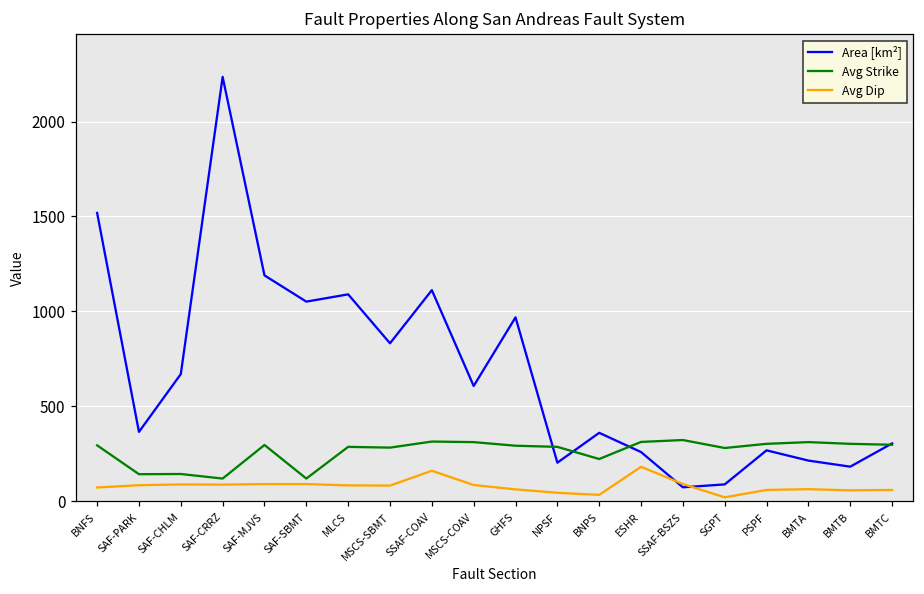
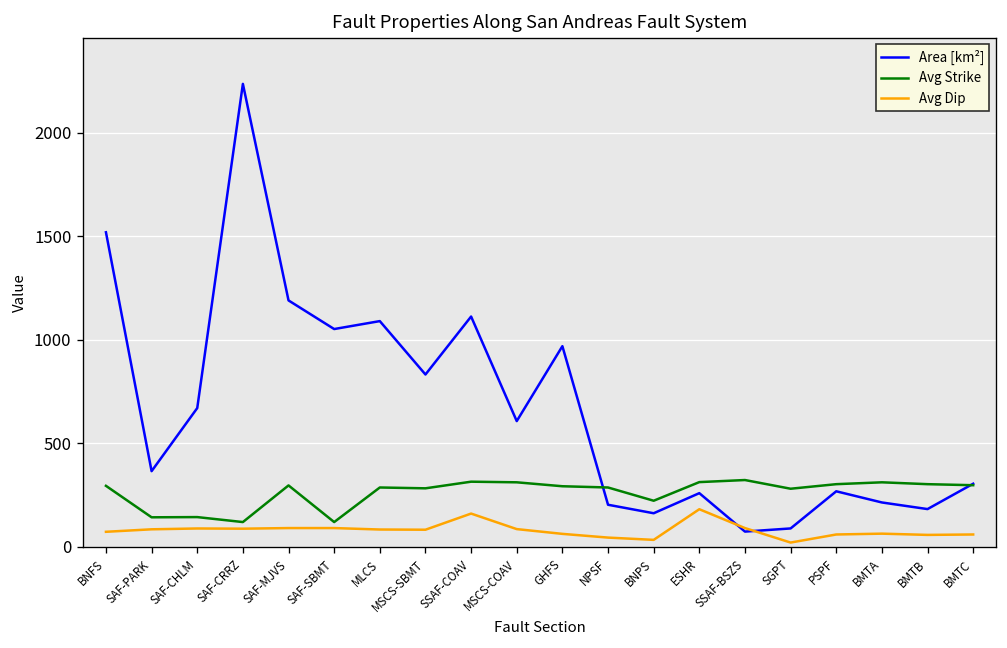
  {
    "Area [km²]": {
      "BNFS": 1520,
      "SAF-PARK": 360,
      "SAF-CHLM": 670,
      "SAF-CRRZ": 2240,
      "SAF-MJVS": 1190,
      "SAF-SBMT": 1050,
      "MLCS": 1090,
      "MSCS-SBMT": 830,
      "SSAF-COAV": 1110,
      "MSCS-COAV": 610,
      "GHFS": 970,
      "NPSF": 200,
-     "BNPS": 360,
+     "BNPS": 160,
      "ESHR": 260,
      "SSAF-BSZS": 70,
      "SGPT": 90,
      "PSPF": 270,
      "BMTA": 210,
      "BMTB": 180
    },
    "Avg Strike": {
      "BNFS": 290,
      "SAF-PARK": 140,
      "SAF-CHLM": 140,
      "SAF-CRRZ": 120,
      "SAF-MJVS": 300,
      "SAF-SBMT": 120,
      "MLCS": 290,
      "MSCS-SBMT": 280,
      "SSAF-COAV": 310,
      "MSCS-COAV": 310,
      "GHFS": 290,
      "NPSF": 290,
      "BNPS": 220,
      "ESHR": 310,
      "SSAF-BSZS": 320,
      "SGPT": 280,
      "PSPF": 300,
      "BMTA": 310,
      "BMTB": 300
    },
    "Avg Dip": {
      "BNFS": 70,
      "SAF-PARK": 80,
      "SAF-CHLM": 90,
      "SAF-CRRZ": 90,
      "SAF-MJVS": 90,
      "SAF-SBMT": 90,
      "MLCS": 80,
      "MSCS-SBMT": 80,
      "SSAF-COAV": 160,
      "MSCS-COAV": 90,
      "GHFS": 60,
      "NPSF": 40,
      "BNPS": 30,
      "ESHR": 180,
      "SSAF-BSZS": 90,
      "SGPT": 20,
      "PSPF": 60,
      "BMTA": 60,
      "BMTB": 60,
      "BMTC": 60
    }
  }
